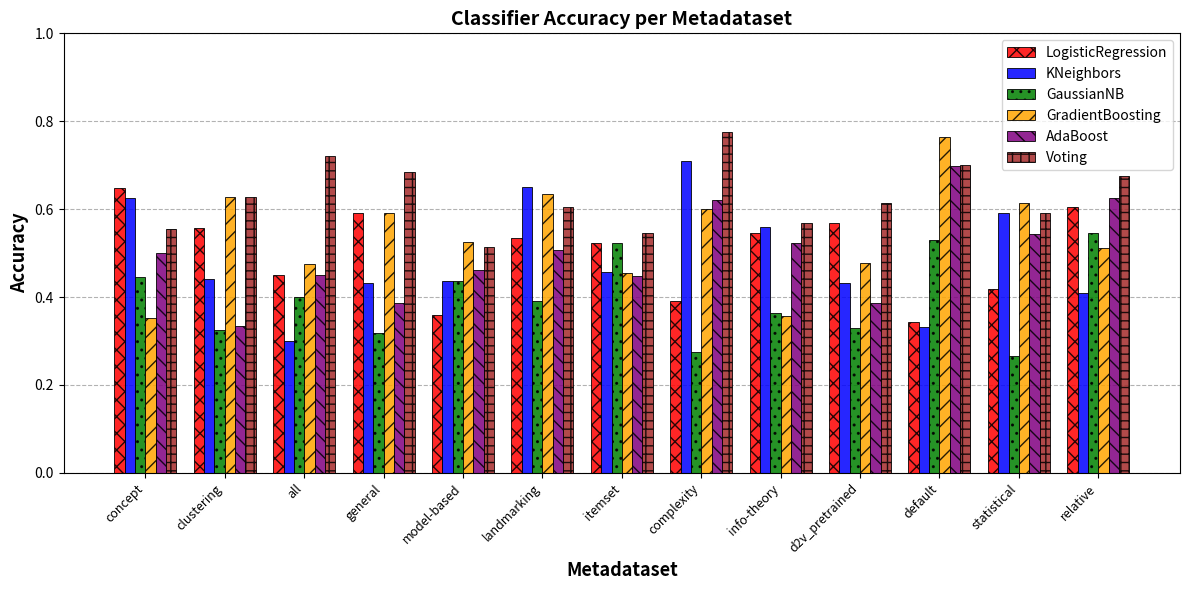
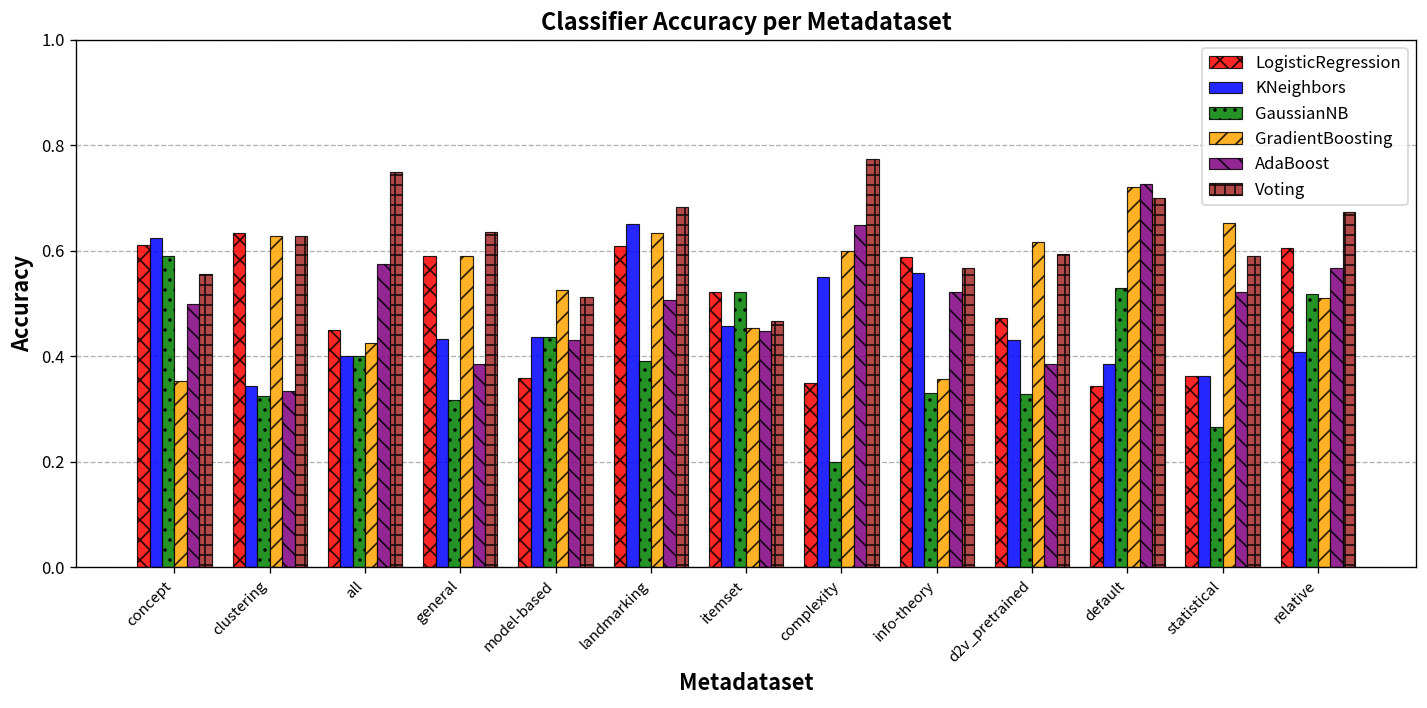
  {
    "LogisticRegression": {
-     "concept": 0.65,
-     "clustering": 0.56,
+     "concept": 0.61,
+     "clustering": 0.63,
      "all": 0.45,
      "general": 0.59,
      "model-based": 0.36,
-     "landmarking": 0.53,
+     "landmarking": 0.61,
      "itemset": 0.52,
-     "complexity": 0.39,
-     "info-theory": 0.55,
-     "d2v_pretrained": 0.57,
+     "complexity": 0.35,
+     "info-theory": 0.59,
+     "d2v_pretrained": 0.47,
      "default": 0.34,
-     "statistical": 0.42,
+     "statistical": 0.36,
      "relative": 0.60
    },
    "KNeighbors": {
      "concept": 0.63,
-     "clustering": 0.44,
-     "all": 0.3,
+     "clustering": 0.34,
+     "all": 0.4,
      "general": 0.43,
      "model-based": 0.44,
      "landmarking": 0.65,
      "itemset": 0.46,
-     "complexity": 0.71,
+     "complexity": 0.55,
      "info-theory": 0.56,
      "d2v_pretrained": 0.43,
-     "default": 0.33,
-     "statistical": 0.59,
+     "default": 0.39,
+     "statistical": 0.36,
      "relative": 0.41
    },
    "GaussianNB": {
-     "concept": 0.44,
+     "concept": 0.59,
      "clustering": 0.33,
      "all": 0.40,
      "general": 0.32,
      "model-based": 0.44,
      "landmarking": 0.39,
      "itemset": 0.52,
-     "complexity": 0.28,
-     "info-theory": 0.36,
+     "complexity": 0.20,
+     "info-theory": 0.33,
      "d2v_pretrained": 0.33,
      "default": 0.53,
      "statistical": 0.27,
-     "relative": 0.55
+     "relative": 0.52
    },
    "GradientBoosting": {
      "concept": 0.35,
      "clustering": 0.63,
-     "all": 0.48,
+     "all": 0.43,
      "general": 0.59,
      "model-based": 0.53,
      "landmarking": 0.63,
      "itemset": 0.45,
      "complexity": 0.60,
      "info-theory": 0.36,
-     "d2v_pretrained": 0.48,
-     "default": 0.76,
-     "statistical": 0.61,
+     "d2v_pretrained": 0.62,
+     "default": 0.72,
+     "statistical": 0.65,
      "relative": 0.51
    },
    "AdaBoost": {
      "concept": 0.50,
      "clustering": 0.33,
-     "all": 0.45,
+     "all": 0.58,
      "general": 0.39,
-     "model-based": 0.46,
+     "model-based": 0.43,
      "landmarking": 0.51,
      "itemset": 0.45,
-     "complexity": 0.62,
+     "complexity": 0.65,
      "info-theory": 0.52,
      "d2v_pretrained": 0.39,
-     "default": 0.70,
-     "statistical": 0.54,
-     "relative": 0.62
+     "default": 0.73,
+     "statistical": 0.52,
+     "relative": 0.57
    },
    "Voting": {
      "concept": 0.56,
      "clustering": 0.63,
-     "all": 0.72,
-     "general": 0.69,
+     "all": 0.75,
+     "general": 0.64,
      "model-based": 0.51,
-     "landmarking": 0.60,
-     "itemset": 0.55,
+     "landmarking": 0.68,
+     "itemset": 0.47,
      "complexity": 0.78,
      "info-theory": 0.57,
-     "d2v_pretrained": 0.61,
+     "d2v_pretrained": 0.59,
      "default": 0.70,
      "statistical": 0.59,
      "relative": 0.67
    }
  }
